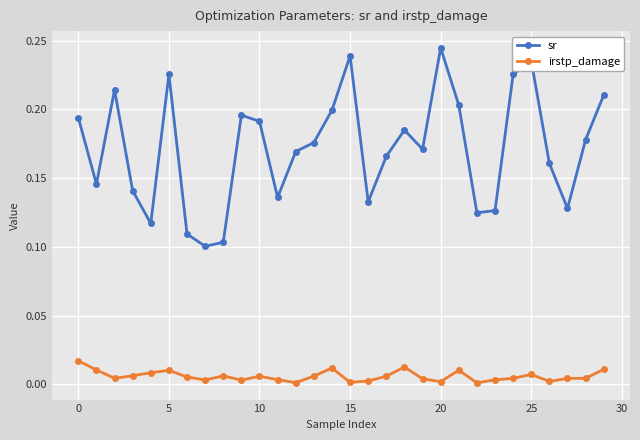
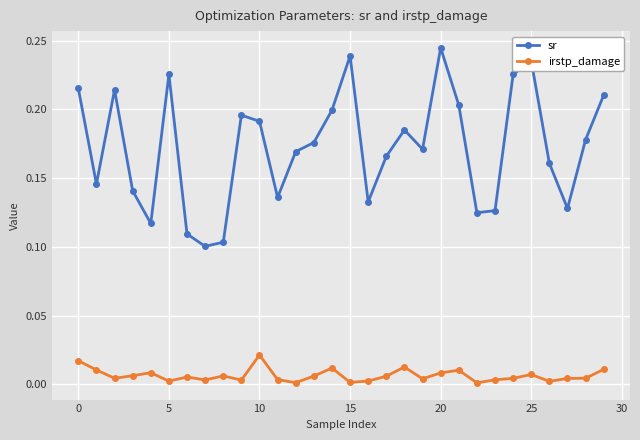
  {
    "sr": {
-     "0": 0.194,
+     "0": 0.215,
      "5": 0.225,
      "10": 0.191,
      "15": 0.239,
      "20": 0.245
    },
    "irstp_damage": {
      "0": 0.017,
-     "5": 0.010,
-     "10": 0.006,
+     "5": 0.002,
+     "10": 0.021,
      "15": 0.001,
-     "20": 0.002,
+     "20": 0.008,
      "25": 0.007
    }
  }
